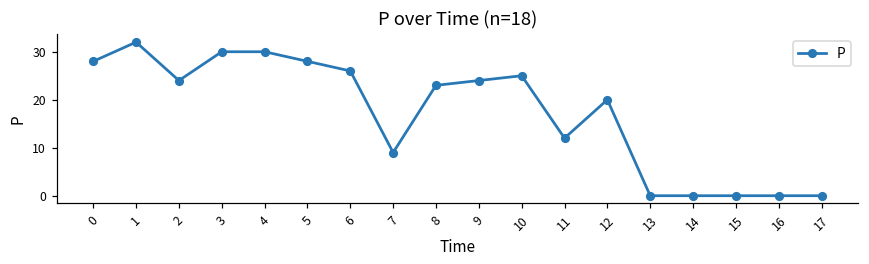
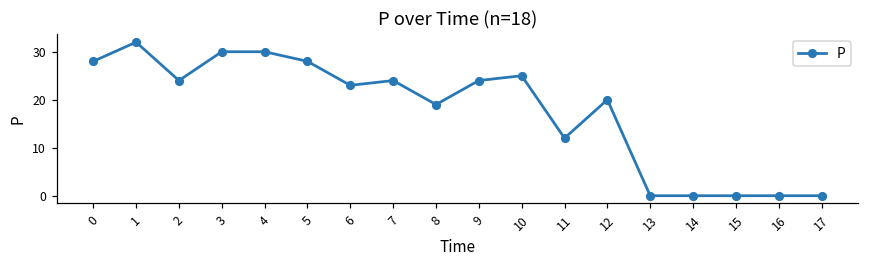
  {
    "0": 28,
    "1": 32,
    "2": 24,
    "3": 30,
    "4": 30,
    "5": 28,
-   "6": 26,
-   "7": 9,
-   "8": 23,
+   "6": 23,
+   "7": 24,
+   "8": 19,
    "9": 24,
    "10": 25,
    "11": 12,
    "12": 20,
    "13": 0,
    "14": 0,
    "15": 0,
    "16": 0,
    "17": 0
  }
